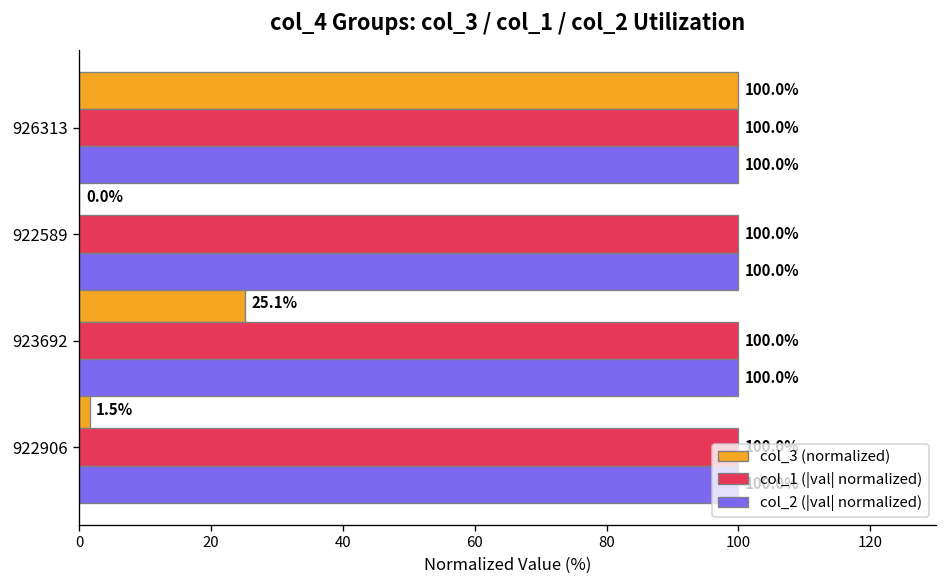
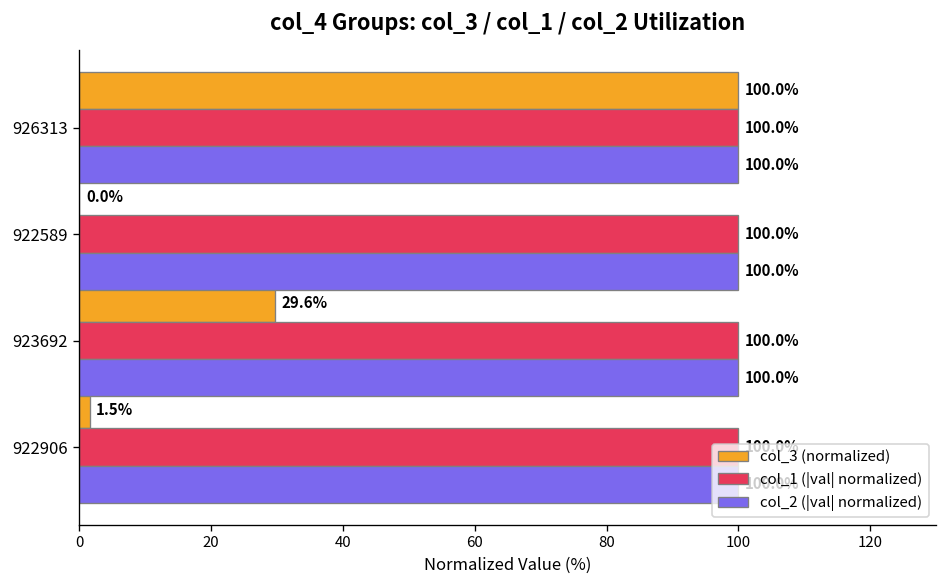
  {
    "col_3 (normalized)": {
      "926313": "100.0%",
      "922589": "0.0%",
-     "923692": "25.1%",
+     "923692": "29.6%",
      "922906": "1.5%"
    },
    "col_1 (|val| normalized)": {
      "926313": "100.0%",
      "922589": "100.0%",
      "923692": "100.0%"
    },
    "col_2 (|val| normalized)": {
      "926313": "100.0%",
      "922589": "100.0%",
      "923692": "100.0%"
    }
  }
